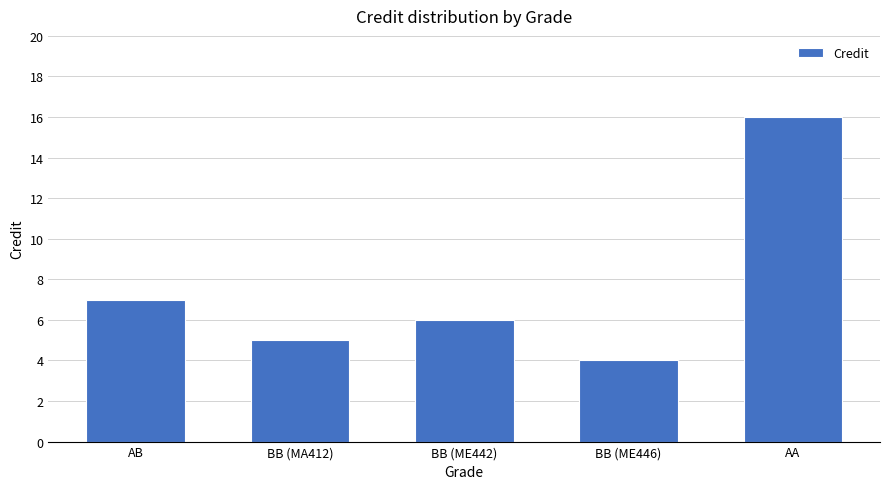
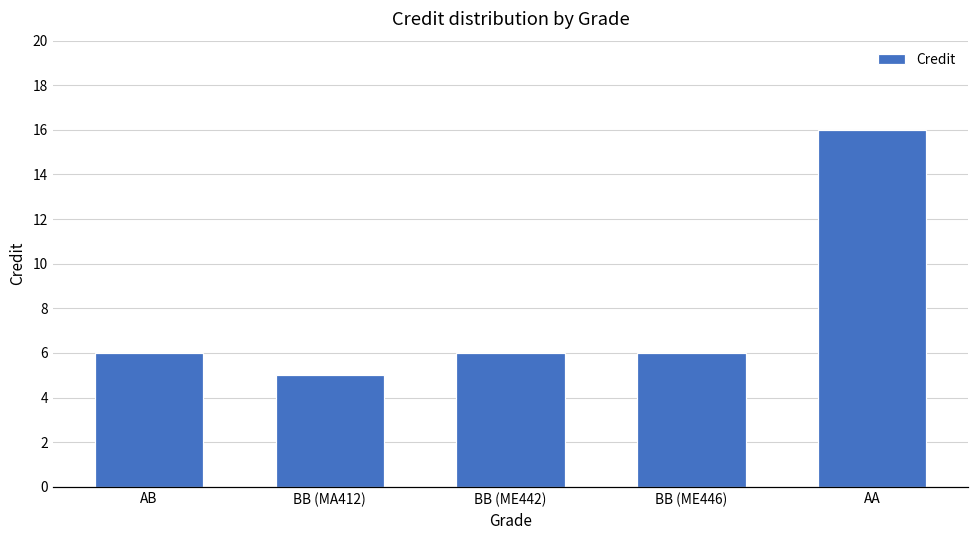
  {
-   "AB": 7,
+   "AB": 6,
    "BB (MA412)": 5,
    "BB (ME442)": 6,
-   "BB (ME446)": 4,
+   "BB (ME446)": 6,
    "AA": 16
  }
